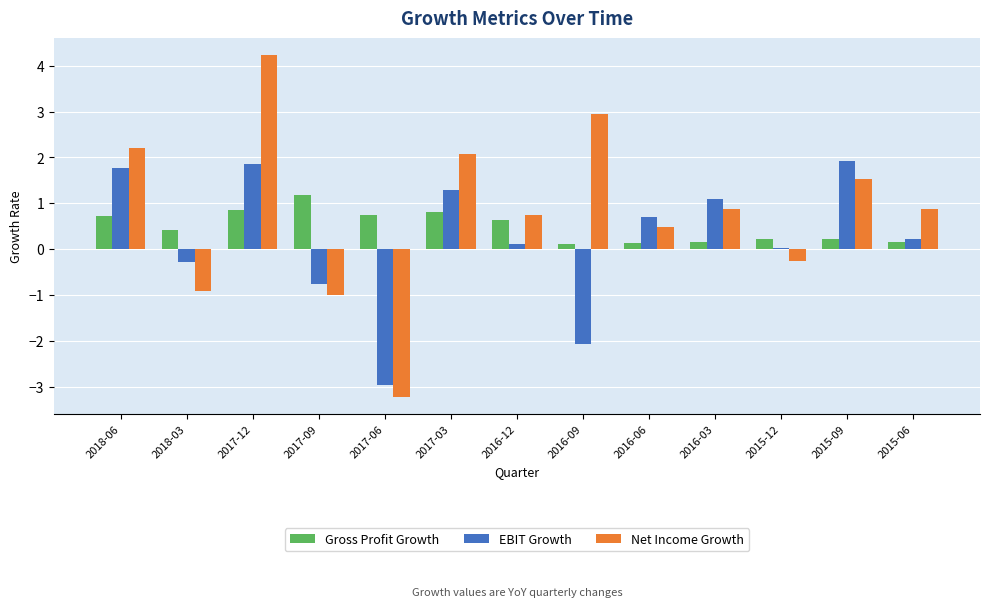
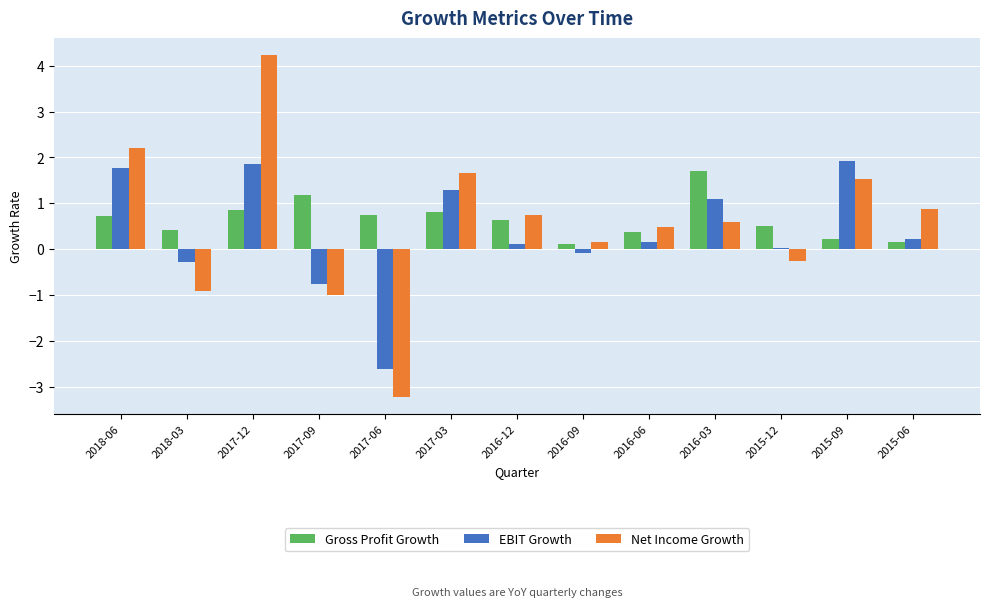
  {
    "Gross Profit Growth": {
      "2018-06": 0.7,
      "2018-03": 0.4,
      "2017-12": 0.8,
      "2017-09": 1.2,
      "2017-06": 0.8,
      "2017-03": 0.8,
      "2016-12": 0.6,
      "2016-09": 0.1,
-     "2016-06": 0.1,
-     "2016-03": 0.2,
-     "2015-12": 0.2,
+     "2016-06": 0.4,
+     "2016-03": 1.7,
+     "2015-12": 0.5,
      "2015-09": 0.2,
      "2015-06": 0.2
    },
    "EBIT Growth": {
      "2018-06": 1.8,
      "2018-03": -0.3,
      "2017-12": 1.9,
      "2017-09": -0.8,
-     "2017-06": -3.0,
+     "2017-06": -2.6,
      "2017-03": 1.3,
      "2016-12": 0.1,
-     "2016-09": -2.1,
-     "2016-06": 0.7,
+     "2016-09": -0.1,
+     "2016-06": 0.2,
      "2016-03": 1.1,
      "2015-09": 1.9,
      "2015-06": 0.2
    },
    "Net Income Growth": {
      "2018-06": 2.2,
      "2018-03": -0.9,
      "2017-12": 4.2,
      "2017-09": -1.0,
      "2017-06": -3.2,
-     "2017-03": 2.1,
+     "2017-03": 1.7,
      "2016-12": 0.7,
-     "2016-09": 2.9,
+     "2016-09": 0.2,
      "2016-06": 0.5,
-     "2016-03": 0.9,
+     "2016-03": 0.6,
      "2015-12": -0.3,
      "2015-09": 1.5,
      "2015-06": 0.9
    }
  }
